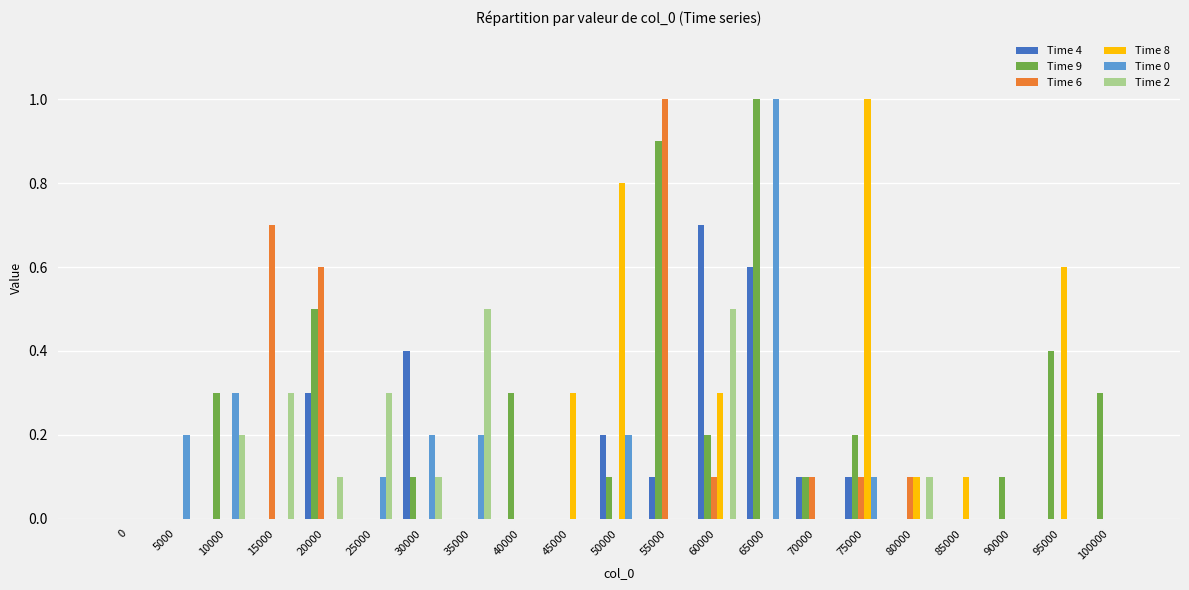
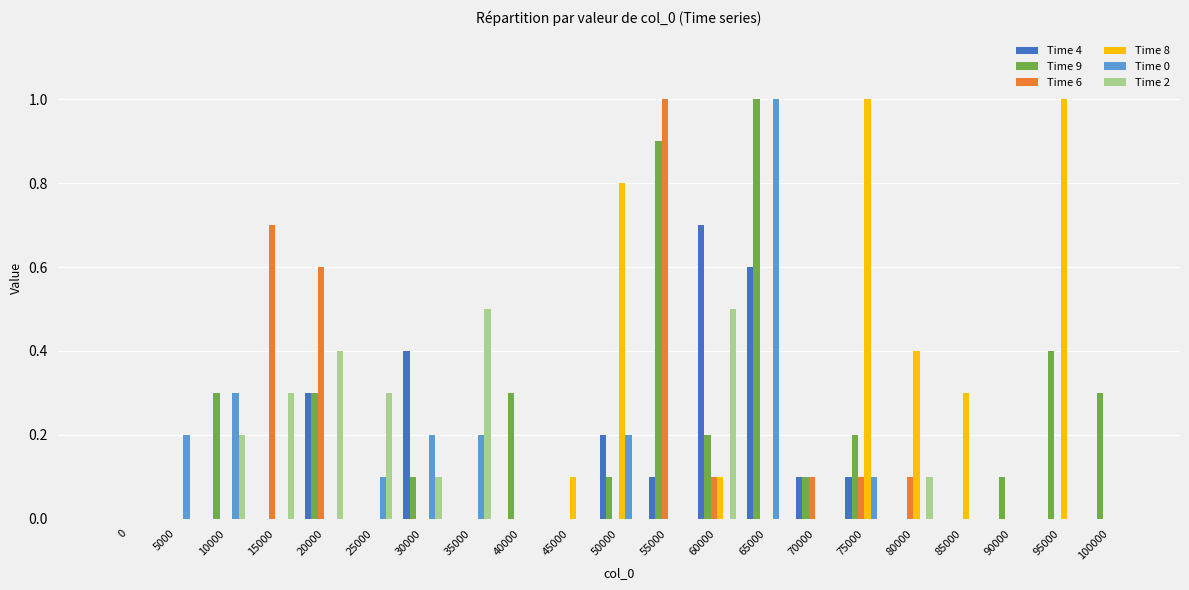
  {
    "Time 9": {
      "0": 0.0,
      "5000": 0.0,
      "10000": 0.3,
      "15000": 0.0,
-     "20000": 0.5,
+     "20000": 0.3,
      "25000": 0.0,
      "30000": 0.1,
      "35000": 0.0,
      "40000": 0.3,
      "45000": 0.0,
      "50000": 0.1,
      "55000": 0.9,
      "60000": 0.2,
      "65000": 1.0,
      "70000": 0.1,
      "75000": 0.2,
      "80000": 0.0,
      "85000": 0.0,
      "90000": 0.1,
      "95000": 0.4,
      "100000": 0.3
    },
    "Time 6": {
      "0": 0.0,
      "5000": 0.0,
      "10000": 0.0,
      "15000": 0.7,
      "20000": 0.6,
      "25000": 0.0,
      "30000": 0.0,
      "35000": 0.0,
      "40000": 0.0,
      "45000": 0.0,
      "50000": 0.0,
      "55000": 1.0,
      "60000": 0.1,
      "65000": 0.0,
      "70000": 0.1,
      "75000": 0.1,
      "80000": 0.1,
      "85000": 0.0,
      "90000": 0.0,
      "95000": 0.0,
      "100000": 0.0
    },
    "Time 8": {
      "0": 0.0,
      "5000": 0.0,
      "10000": 0.0,
      "15000": 0.0,
      "20000": 0.0,
      "25000": 0.0,
      "30000": 0.0,
      "35000": 0.0,
      "40000": 0.0,
-     "45000": 0.3,
+     "45000": 0.1,
      "50000": 0.8,
      "55000": 0.0,
-     "60000": 0.3,
+     "60000": 0.1,
      "65000": 0.0,
      "70000": 0.0,
      "75000": 1.0,
-     "80000": 0.1,
-     "85000": 0.1,
+     "80000": 0.4,
+     "85000": 0.3,
      "90000": 0.0,
-     "95000": 0.6,
+     "95000": 1.0,
      "100000": 0.0
    },
    "Time 2": {
      "0": 0.0,
      "5000": 0.0,
      "10000": 0.2,
      "15000": 0.3,
-     "20000": 0.1,
+     "20000": 0.4,
      "25000": 0.3,
      "30000": 0.1,
      "35000": 0.5,
      "40000": 0.0,
      "45000": 0.0,
      "50000": 0.0,
      "55000": 0.0,
      "60000": 0.5,
      "65000": 0.0,
      "70000": 0.0,
      "75000": 0.0,
      "80000": 0.1,
      "85000": 0.0,
      "90000": 0.0,
      "95000": 0.0,
      "100000": 0.0
    }
  }
